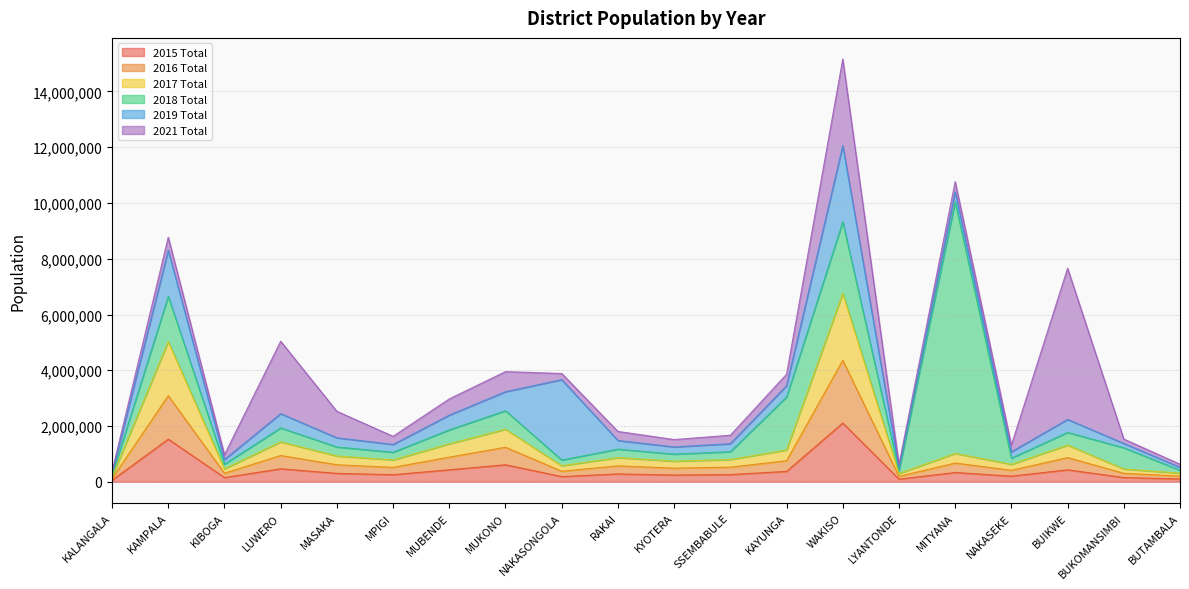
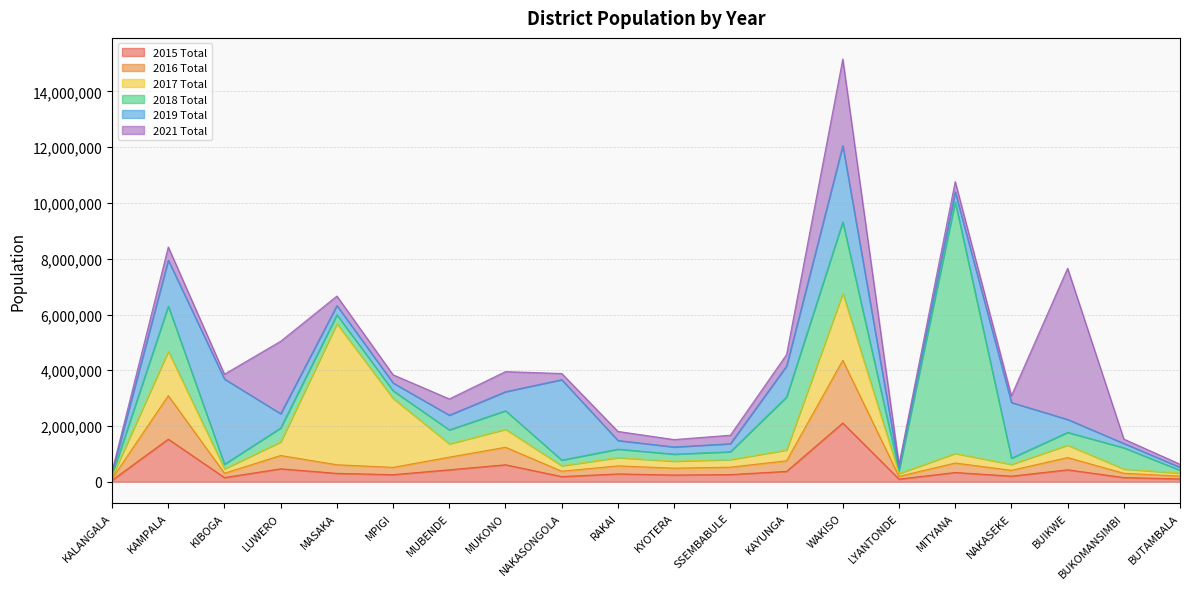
  {
    "2017 Total": {
-     "KAMPALA": "1,900,000",
+     "KAMPALA": "1,600,000",
      "KIBOGA": "200,000",
      "LUWERO": "500,000",
-     "MASAKA": "300,000",
-     "MPIGI": "300,000",
+     "MASAKA": "5,100,000",
+     "MPIGI": "2,500,000",
      "MUBENDE": "500,000",
      "MUKONO": "600,000",
      "NAKASONGOLA": "200,000",
      "RAKAI": "300,000",
      "KYOTERA": "300,000",
      "SSEMBABULE": "300,000",
      "KAYUNGA": "400,000",
      "WAKISO": "2,400,000",
      "LYANTONDE": "100,000",
      "MITYANA": "300,000",
      "NAKASEKE": "200,000",
      "BUIKWE": "400,000",
      "BUKOMANSIMBI": "200,000",
      "BUTAMBALA": "100,000"
    },
    "2018 Total": {
      "KAMPALA": "1,600,000",
      "KIBOGA": "200,000",
      "LUWERO": "500,000",
      "MASAKA": "300,000",
      "MPIGI": "300,000",
      "MUBENDE": "500,000",
      "MUKONO": "700,000",
      "NAKASONGOLA": "200,000",
      "RAKAI": "300,000",
      "KYOTERA": "300,000",
      "SSEMBABULE": "300,000",
      "KAYUNGA": "1,900,000",
      "WAKISO": "2,600,000",
      "LYANTONDE": "100,000",
      "MITYANA": "9,000,000",
      "NAKASEKE": "200,000",
      "BUIKWE": "500,000",
      "BUKOMANSIMBI": "800,000",
      "BUTAMBALA": "100,000"
    },
    "2019 Total": {
      "KAMPALA": "1,700,000",
-     "KIBOGA": "200,000",
+     "KIBOGA": "3,100,000",
      "LUWERO": "500,000",
      "MASAKA": "300,000",
      "MPIGI": "300,000",
      "MUBENDE": "500,000",
      "MUKONO": "700,000",
      "NAKASONGOLA": "2,900,000",
      "RAKAI": "300,000",
      "KYOTERA": "300,000",
      "SSEMBABULE": "300,000",
-     "KAYUNGA": "400,000",
+     "KAYUNGA": "1,100,000",
      "WAKISO": "2,700,000",
      "LYANTONDE": "100,000",
      "MITYANA": "400,000",
-     "NAKASEKE": "200,000",
+     "NAKASEKE": "2,000,000",
      "BUIKWE": "500,000",
      "BUKOMANSIMBI": "200,000",
      "BUTAMBALA": "100,000"
    },
    "2021 Total": {
      "KAMPALA": "500,000",
      "KIBOGA": "200,000",
      "LUWERO": "2,600,000",
-     "MASAKA": "900,000",
+     "MASAKA": "300,000",
      "MPIGI": "300,000",
      "MUBENDE": "600,000",
      "MUKONO": "700,000",
      "NAKASONGOLA": "200,000",
      "RAKAI": "300,000",
      "KYOTERA": "300,000",
      "SSEMBABULE": "300,000",
      "KAYUNGA": "400,000",
      "WAKISO": "3,100,000",
      "LYANTONDE": "100,000",
      "MITYANA": "400,000",
      "NAKASEKE": "200,000",
      "BUIKWE": "5,400,000",
      "BUKOMANSIMBI": "200,000",
      "BUTAMBALA": "100,000"
    }
  }
